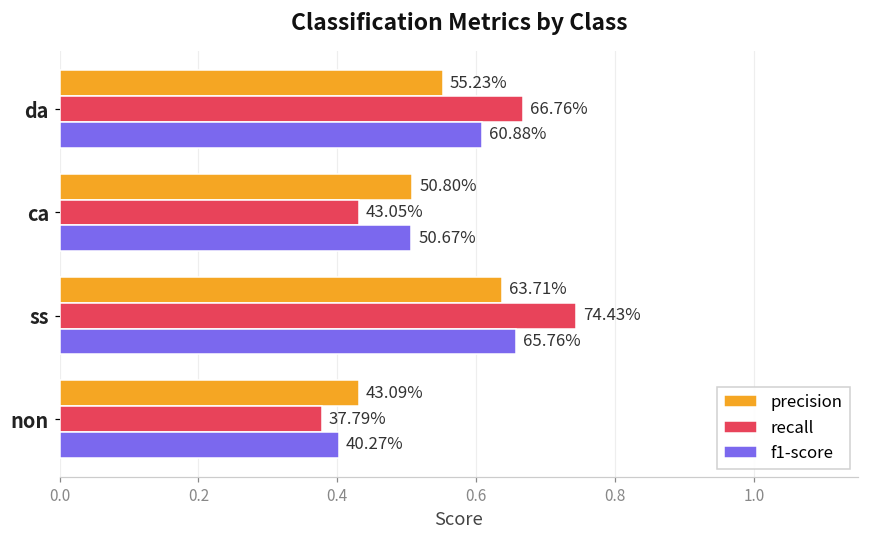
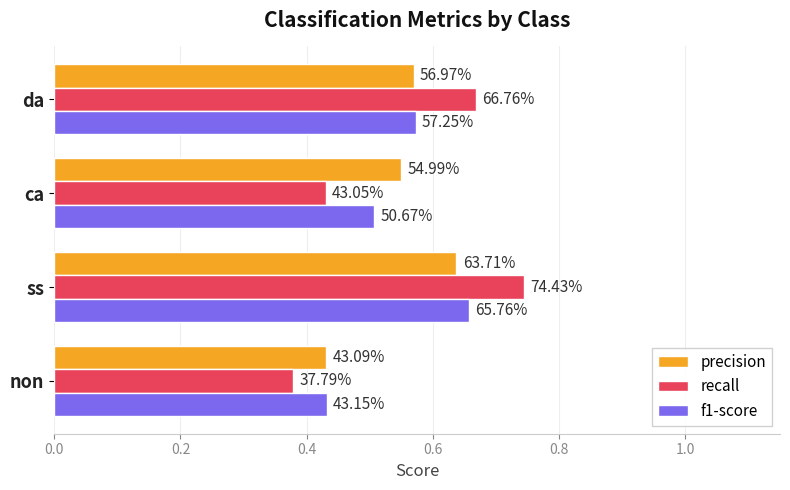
  {
    "precision": {
-     "da": "55.23%",
-     "ca": "50.80%",
+     "da": "56.97%",
+     "ca": "54.99%",
      "ss": "63.71%",
      "non": "43.09%"
    },
    "recall": {
      "da": "66.76%",
      "ca": "43.05%",
      "ss": "74.43%",
      "non": "37.79%"
    },
    "f1-score": {
-     "da": "60.88%",
+     "da": "57.25%",
      "ca": "50.67%",
      "ss": "65.76%",
-     "non": "40.27%"
+     "non": "43.15%"
    }
  }
